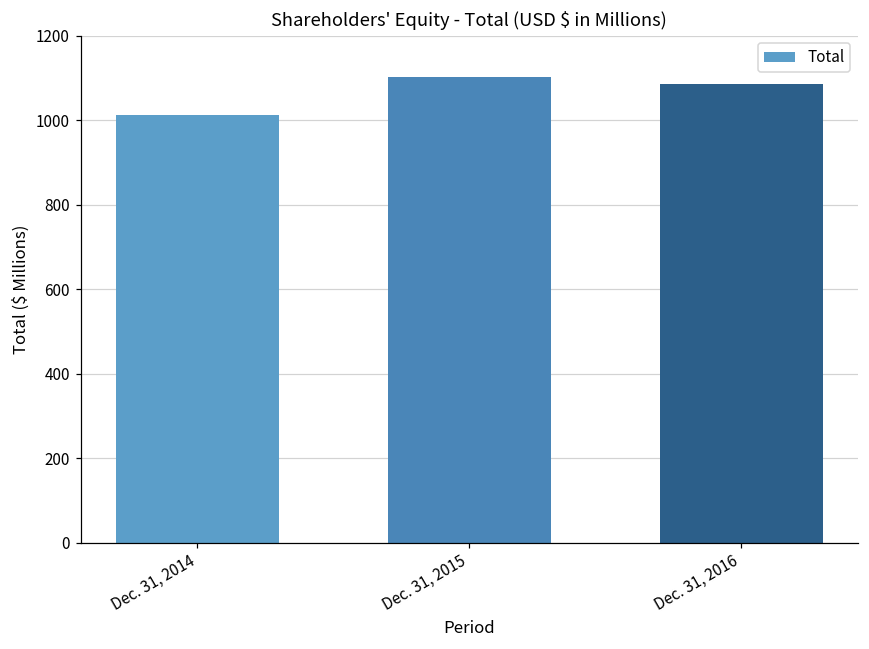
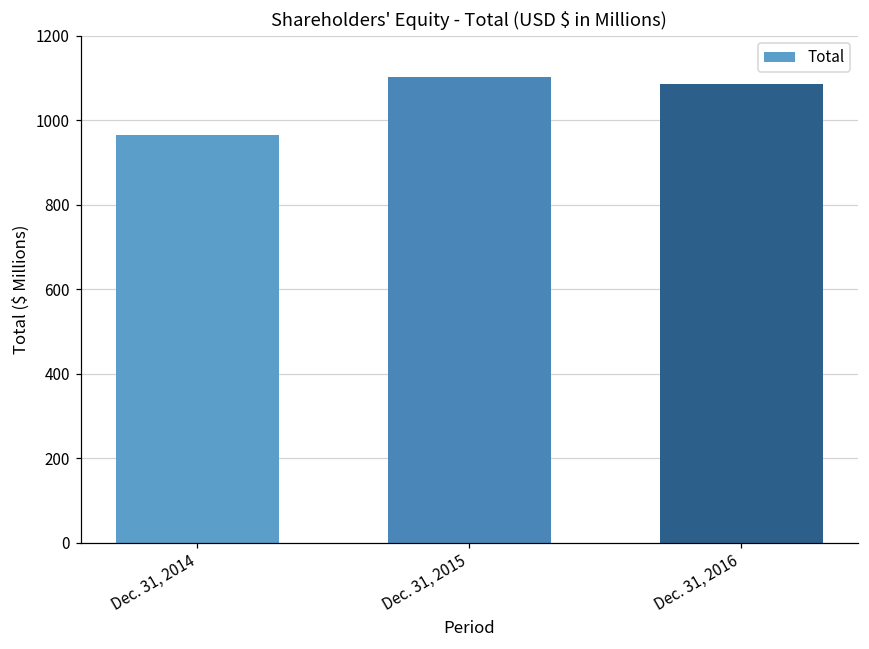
  {
-   "Dec. 31, 2014": 1010,
+   "Dec. 31, 2014": 960,
    "Dec. 31, 2015": 1100,
    "Dec. 31, 2016": 1090
  }
